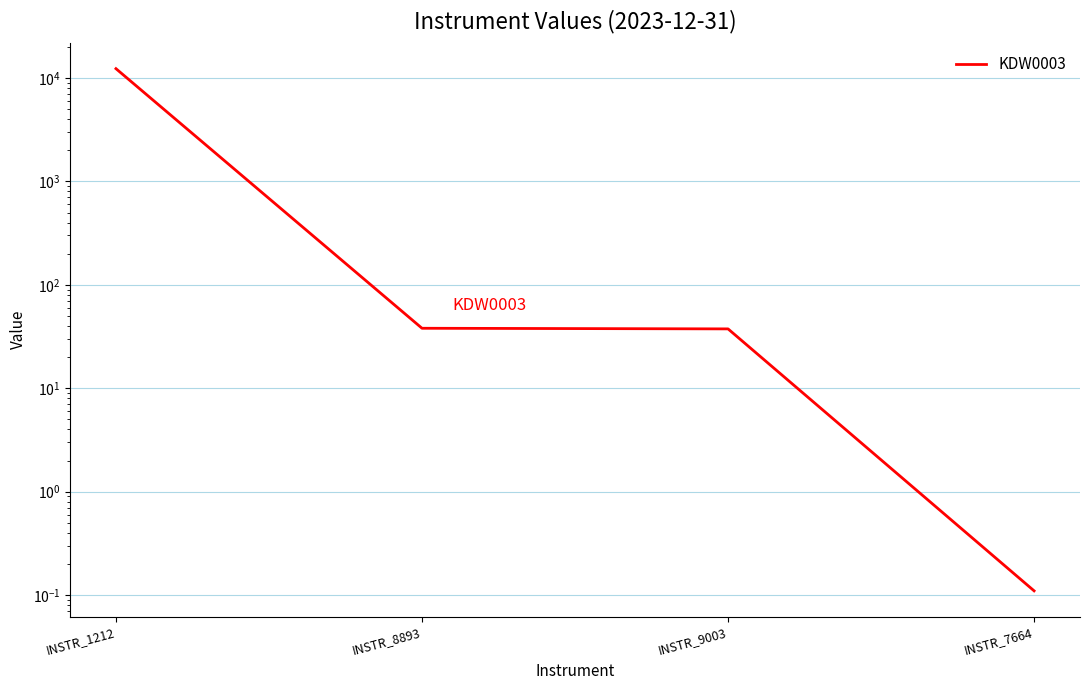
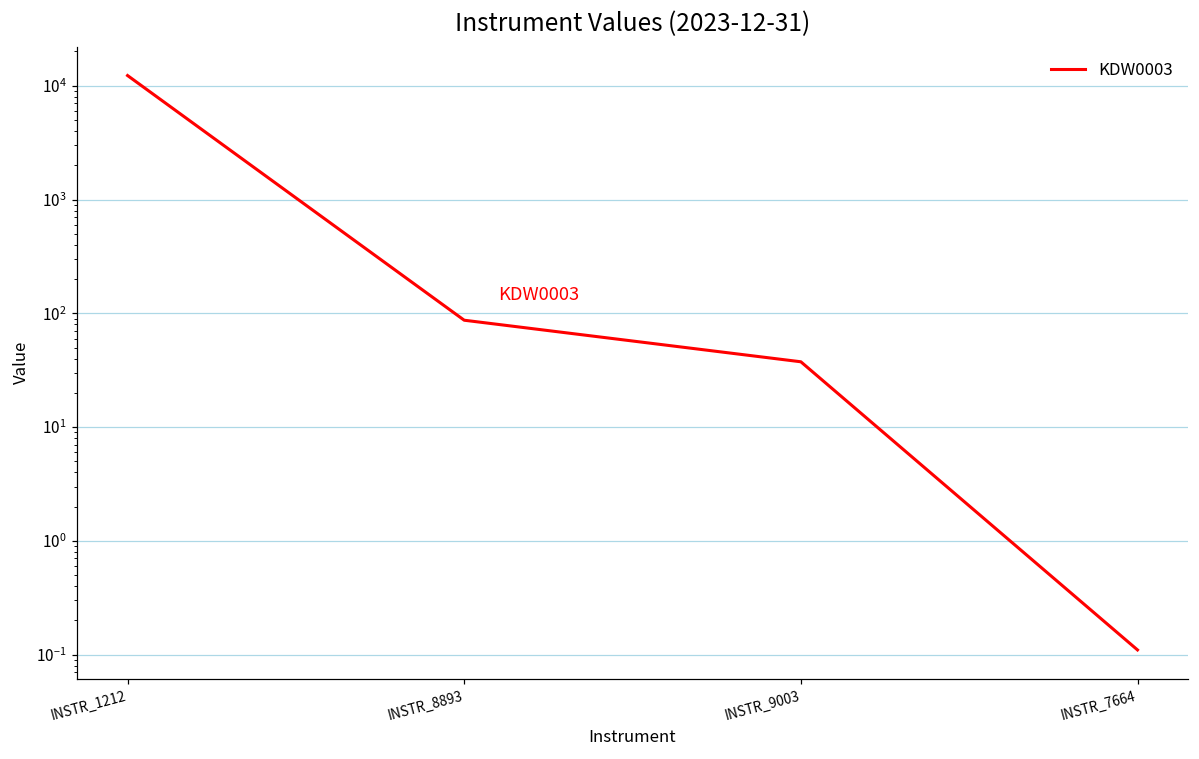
  {
    "INSTR_1212": 12000,
-   "INSTR_8893": 38,
+   "INSTR_8893": 90,
    "INSTR_9003": 37,
    "INSTR_7664": 0.11
  }
